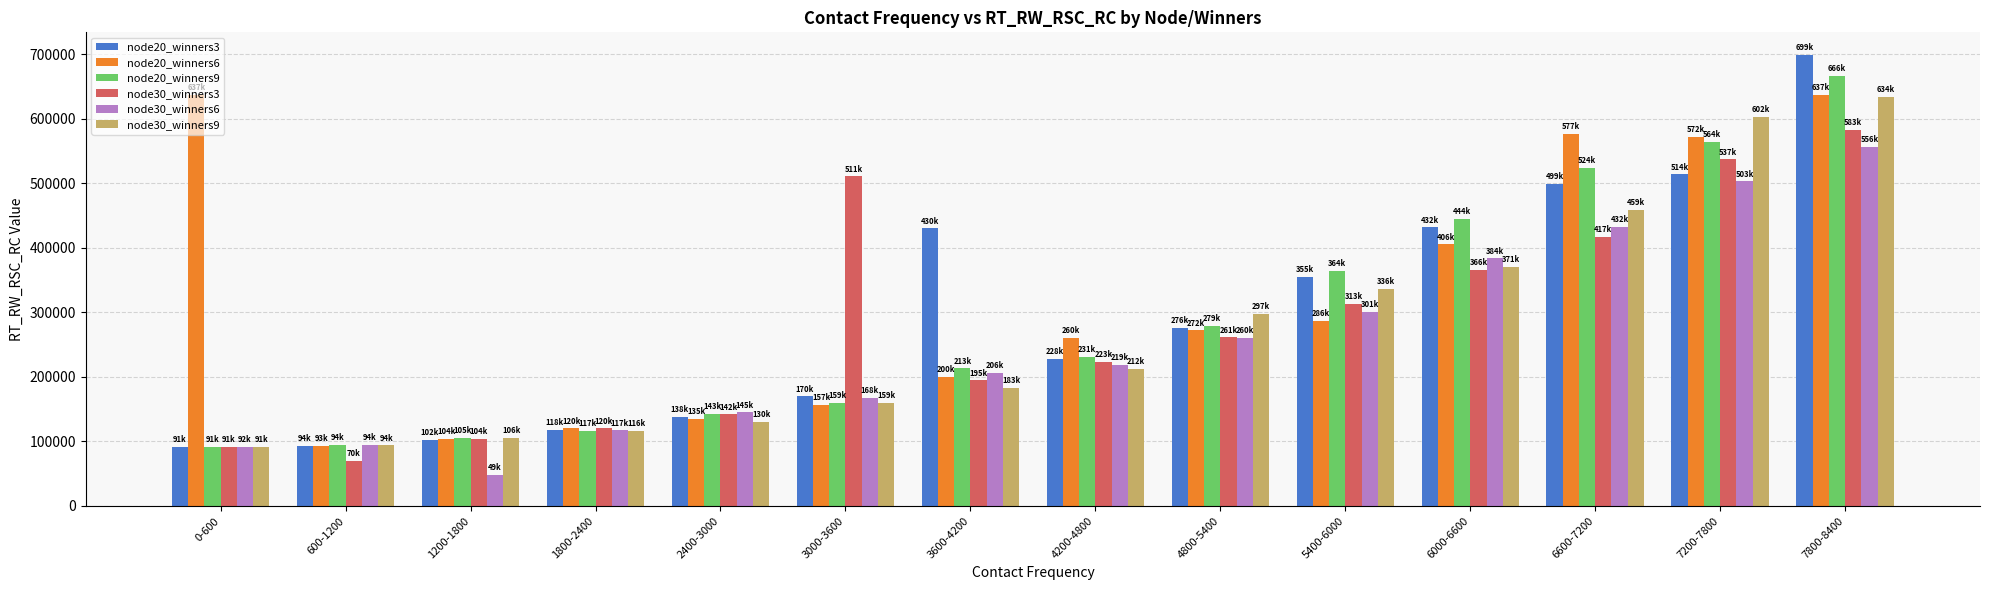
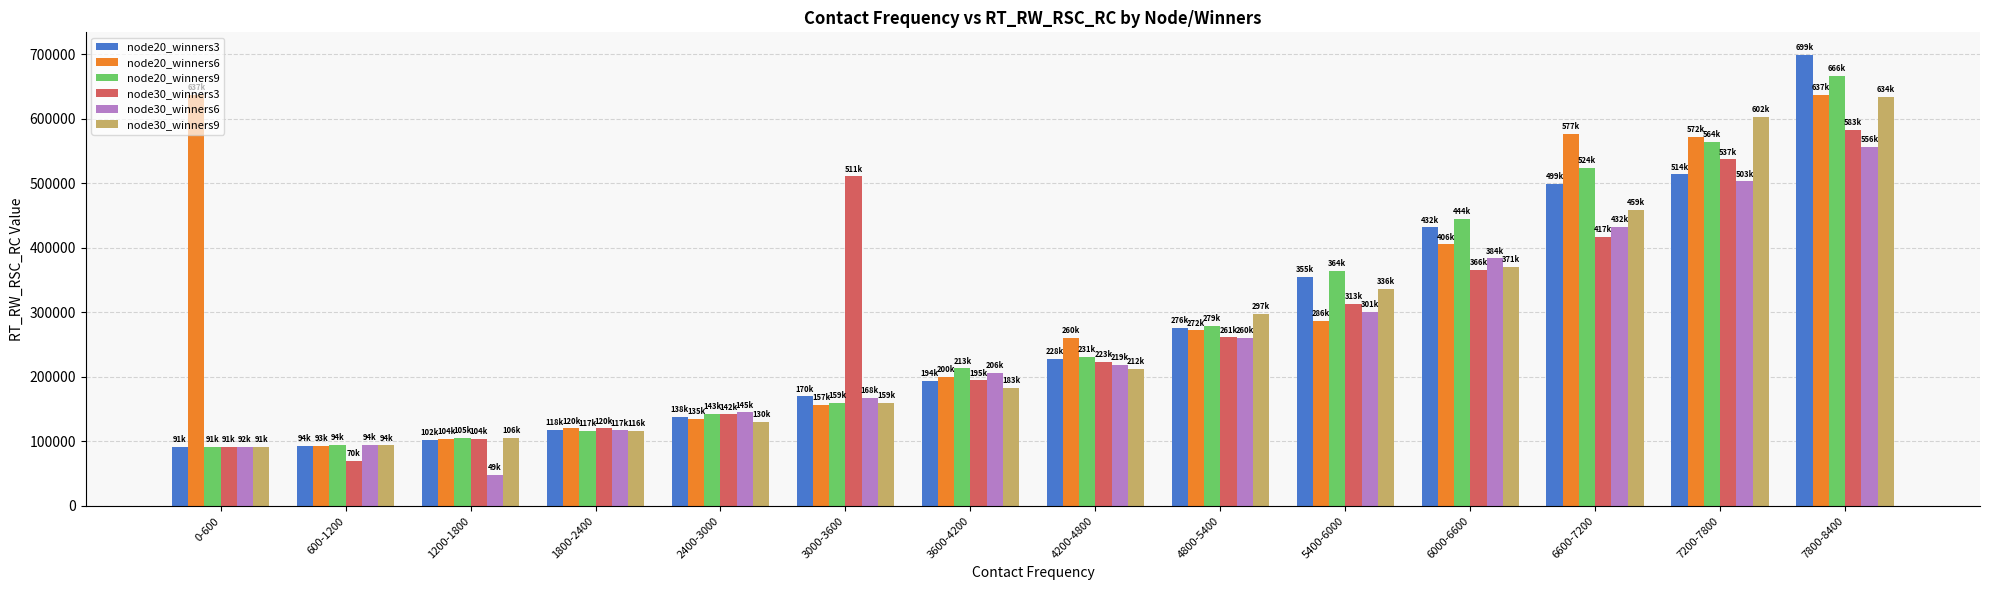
  {
    "node20_winners3": {
      "0-600": "91k",
      "600-1200": "94k",
      "1200-1800": "102k",
      "1800-2400": "118k",
      "2400-3000": "138k",
      "3000-3600": "170k",
-     "3600-4200": "430k",
+     "3600-4200": "194k",
      "4200-4800": "228k",
      "4800-5400": "276k",
      "5400-6000": "355k",
      "6000-6600": "432k",
      "6600-7200": "499k",
      "7200-7800": "514k",
      "7800-8400": "699k"
    },
    "node20_winners6": {
      "600-1200": "93k",
      "1200-1800": "104k",
      "1800-2400": "120k",
      "2400-3000": "135k",
      "3000-3600": "157k",
      "3600-4200": "200k",
      "4200-4800": "260k",
      "4800-5400": "272k",
      "5400-6000": "286k",
      "6000-6600": "406k",
      "6600-7200": "577k",
      "7200-7800": "572k",
      "7800-8400": "637k"
    },
    "node20_winners9": {
      "0-600": "91k",
      "600-1200": "94k",
      "1200-1800": "105k",
      "1800-2400": "117k",
      "2400-3000": "143k",
      "3000-3600": "159k",
      "3600-4200": "213k",
      "4200-4800": "231k",
      "4800-5400": "279k",
      "5400-6000": "364k",
      "6000-6600": "444k",
      "6600-7200": "524k",
      "7200-7800": "564k",
      "7800-8400": "666k"
    },
    "node30_winners3": {
      "0-600": "91k",
      "600-1200": "70k",
      "1200-1800": "104k",
      "1800-2400": "120k",
      "2400-3000": "142k",
      "3000-3600": "511k",
      "3600-4200": "195k",
      "4200-4800": "223k",
      "4800-5400": "261k",
      "5400-6000": "313k",
      "6000-6600": "366k",
      "6600-7200": "417k",
      "7200-7800": "537k",
      "7800-8400": "583k"
    },
    "node30_winners6": {
      "0-600": "92k",
      "600-1200": "94k",
      "1200-1800": "49k",
      "1800-2400": "117k",
      "2400-3000": "145k",
      "3000-3600": "168k",
      "3600-4200": "206k",
      "4200-4800": "219k",
      "4800-5400": "260k",
      "5400-6000": "301k",
      "6000-6600": "384k",
      "6600-7200": "432k",
      "7200-7800": "503k",
      "7800-8400": "556k"
    },
    "node30_winners9": {
      "0-600": "91k",
      "600-1200": "94k",
      "1200-1800": "106k",
      "1800-2400": "116k",
      "2400-3000": "130k",
      "3000-3600": "159k",
      "3600-4200": "183k",
      "4200-4800": "212k",
      "4800-5400": "297k",
      "5400-6000": "336k",
      "6000-6600": "371k",
      "6600-7200": "459k",
      "7200-7800": "602k",
      "7800-8400": "634k"
    }
  }
